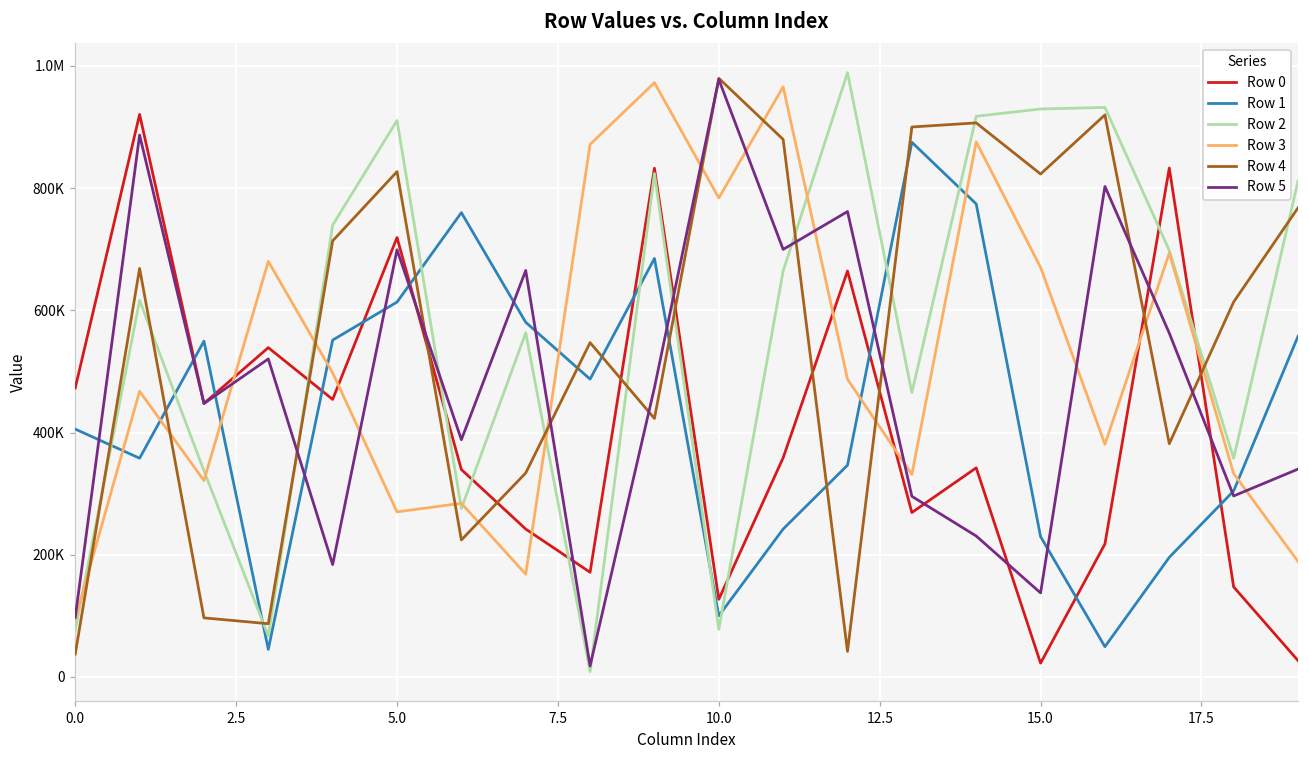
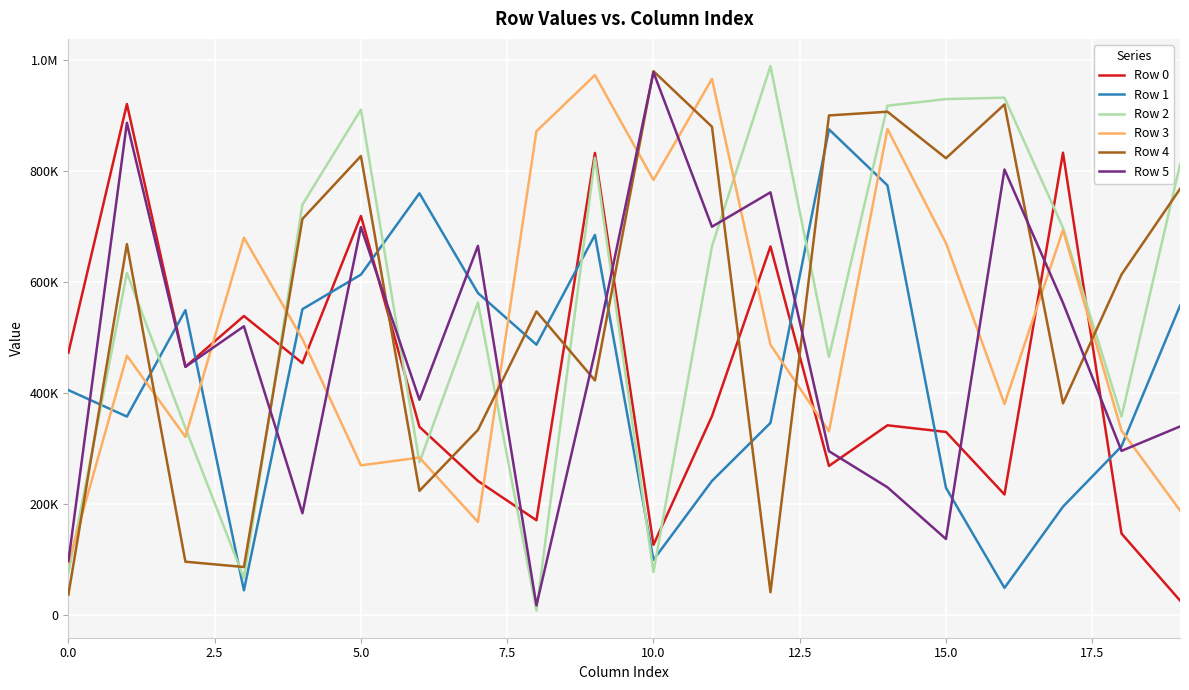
  {
    "Row 0": {
      "0.0": 470000,
      "5.0": 720000,
      "10.0": 130000,
-     "15.0": 20000
+     "15.0": 330000
    },
    "Row 1": {
      "0.0": 410000,
      "5.0": 610000,
      "10.0": 100000,
      "15.0": 230000
    },
    "Row 2": {
      "0.0": 80000,
      "5.0": 910000,
      "10.0": 80000,
      "15.0": 930000
    },
    "Row 3": {
      "5.0": 270000,
      "10.0": 780000,
      "15.0": 670000
    },
    "Row 4": {
      "0.0": 40000,
      "5.0": 830000,
      "15.0": 820000
    },
    "Row 5": {
      "5.0": 700000,
      "15.0": 140000
    }
  }
